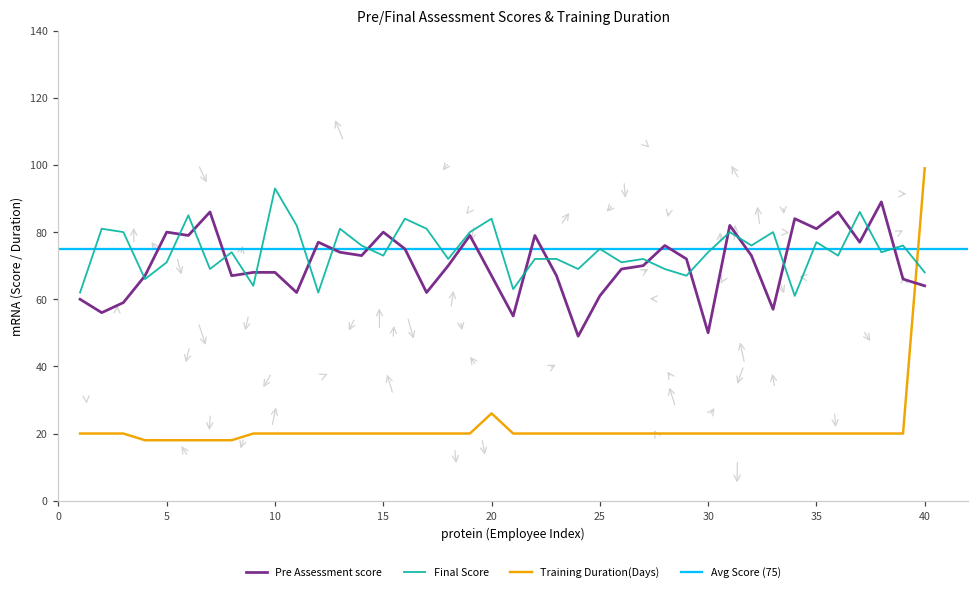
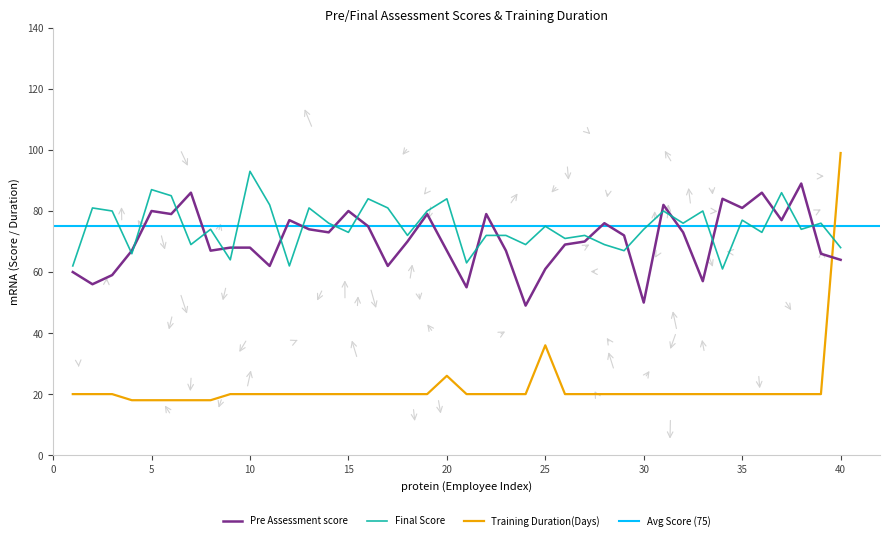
  {
    "Pre Assessment score": {
      "5": 80,
      "10": 68,
      "15": 80,
      "20": 67,
      "25": 61,
      "30": 50,
      "35": 81,
      "40": 64
    },
    "Final Score": {
-     "5": 71,
+     "5": 87,
      "10": 93,
      "15": 73,
      "20": 84,
      "25": 75,
      "30": 74,
      "35": 77,
      "40": 68
    },
    "Training Duration(Days)": {
      "5": 18,
      "10": 20,
      "15": 20,
      "20": 26,
-     "25": 20,
+     "25": 36,
      "30": 20,
      "35": 20,
      "40": 99
    }
  }
